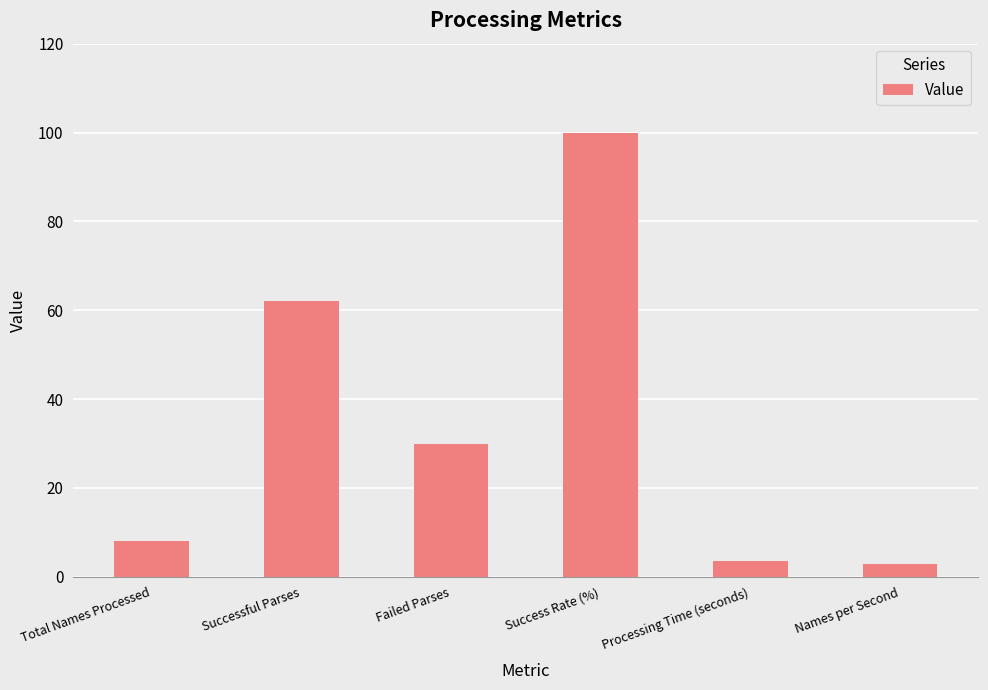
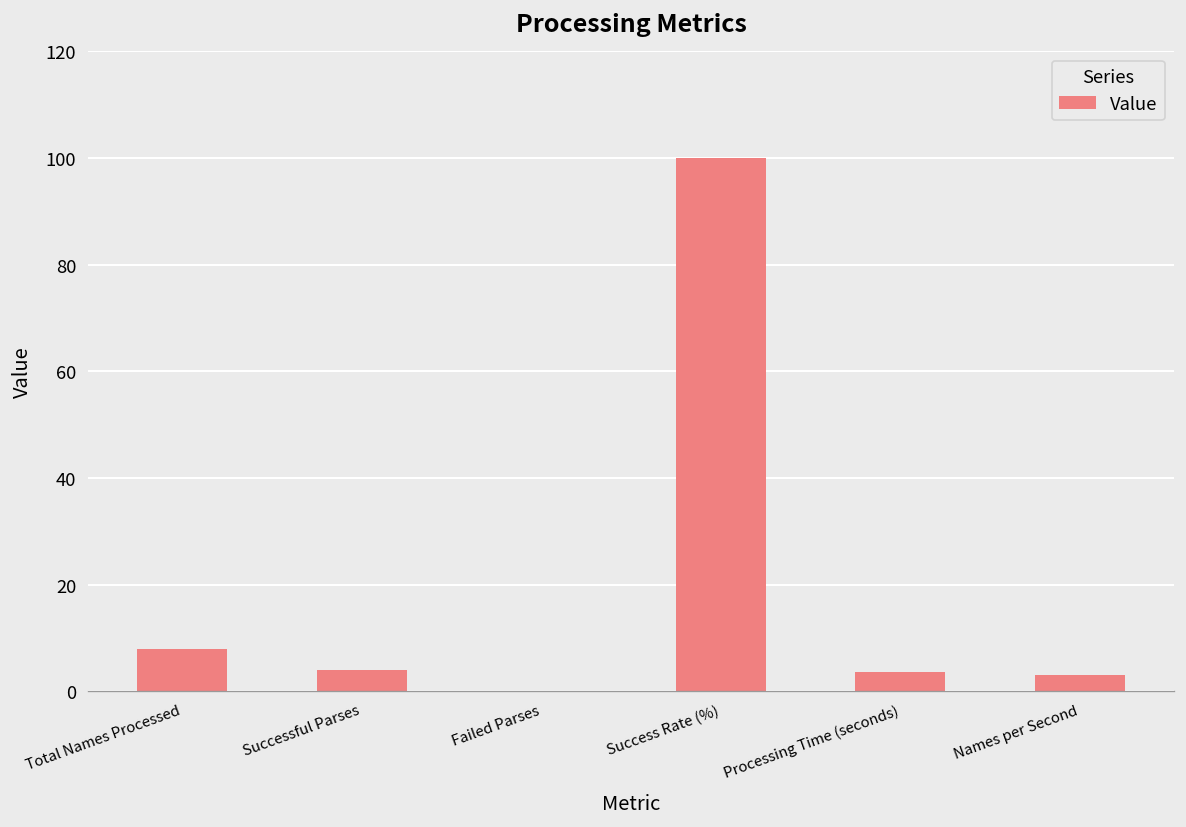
  {
    "Total Names Processed": 8,
-   "Successful Parses": 62,
-   "Failed Parses": 30,
+   "Successful Parses": 4,
+   "Failed Parses": 0,
    "Success Rate (%)": 100,
    "Processing Time (seconds)": 4,
    "Names per Second": 3
  }
